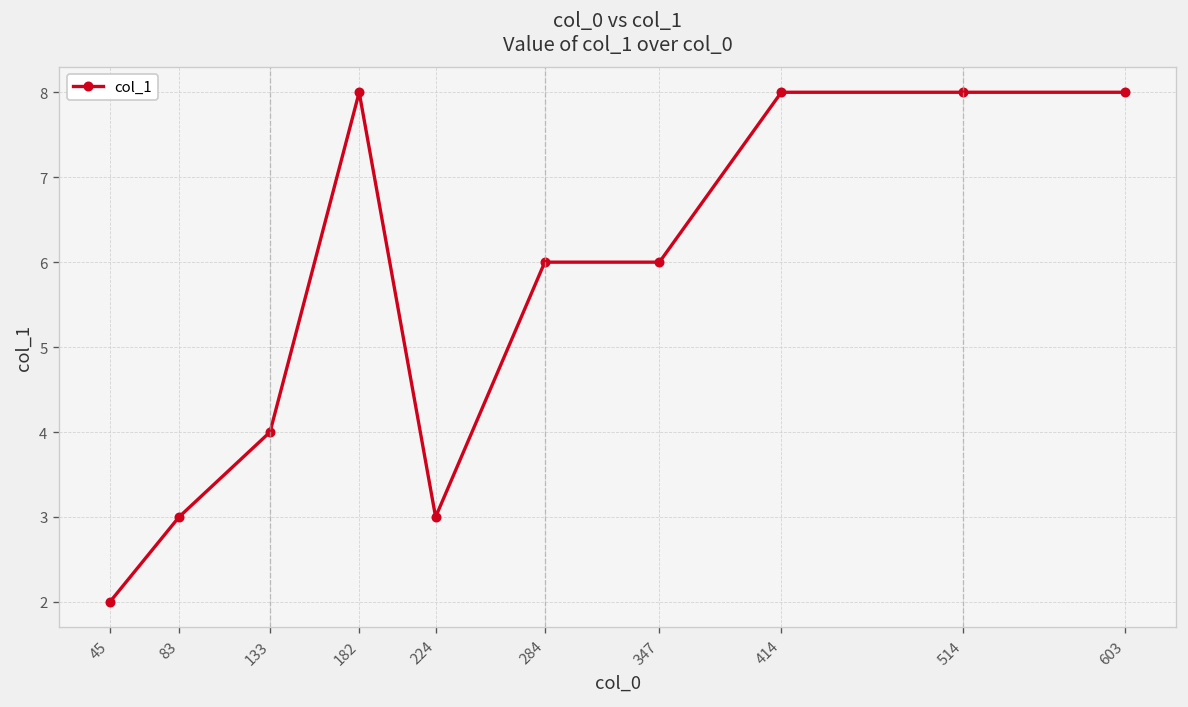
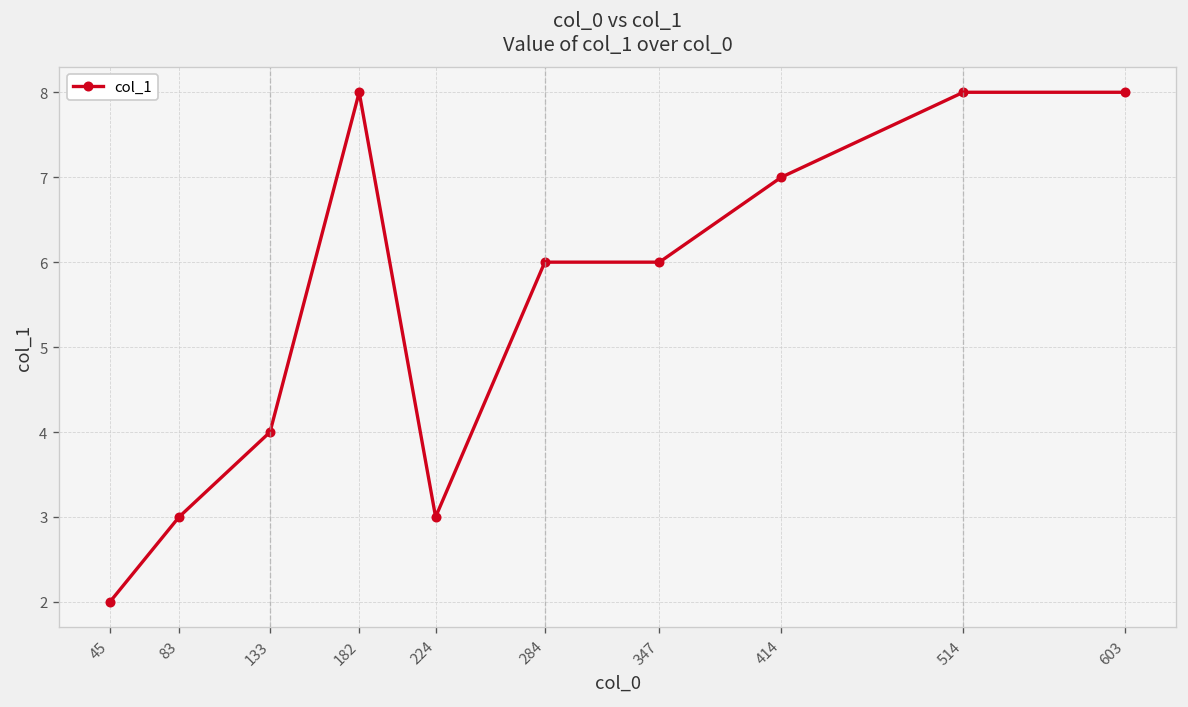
  {
    "45": 2,
    "83": 3,
    "133": 4,
    "182": 8,
    "224": 3,
    "284": 6,
    "347": 6,
-   "414": 8,
+   "414": 7,
    "514": 8,
    "603": 8
  }
